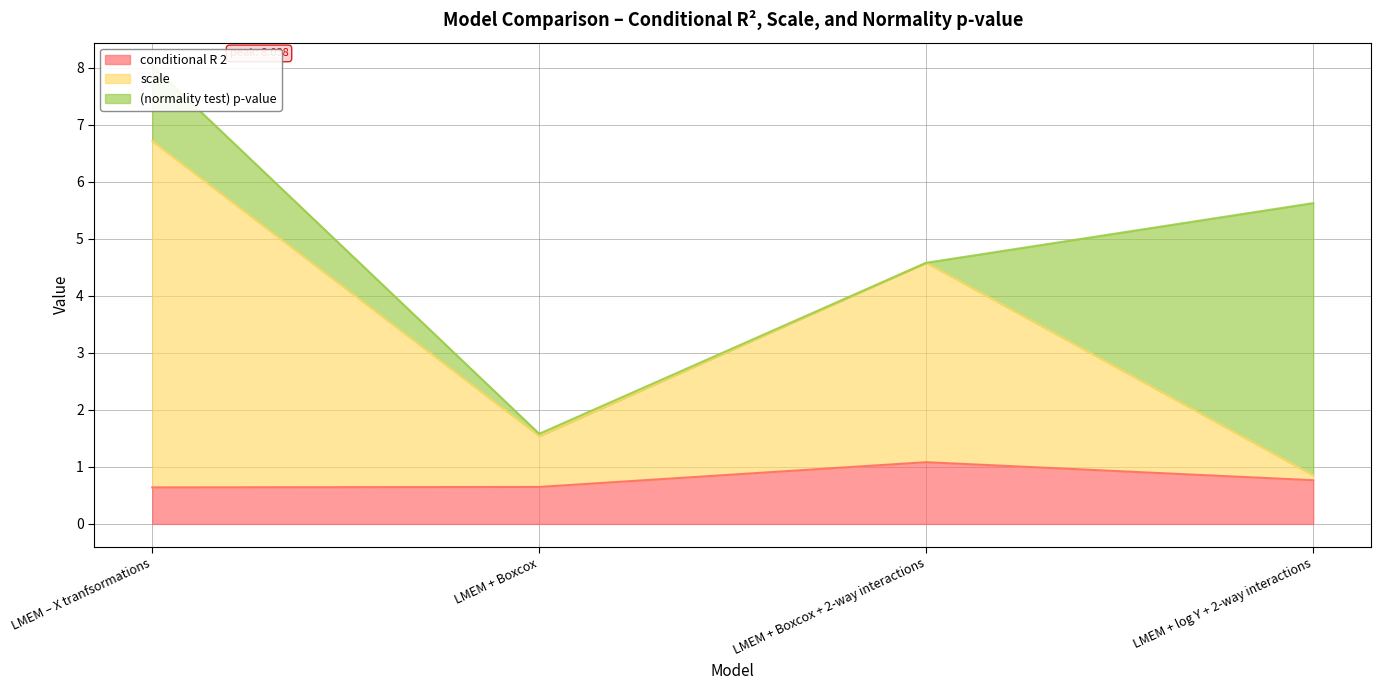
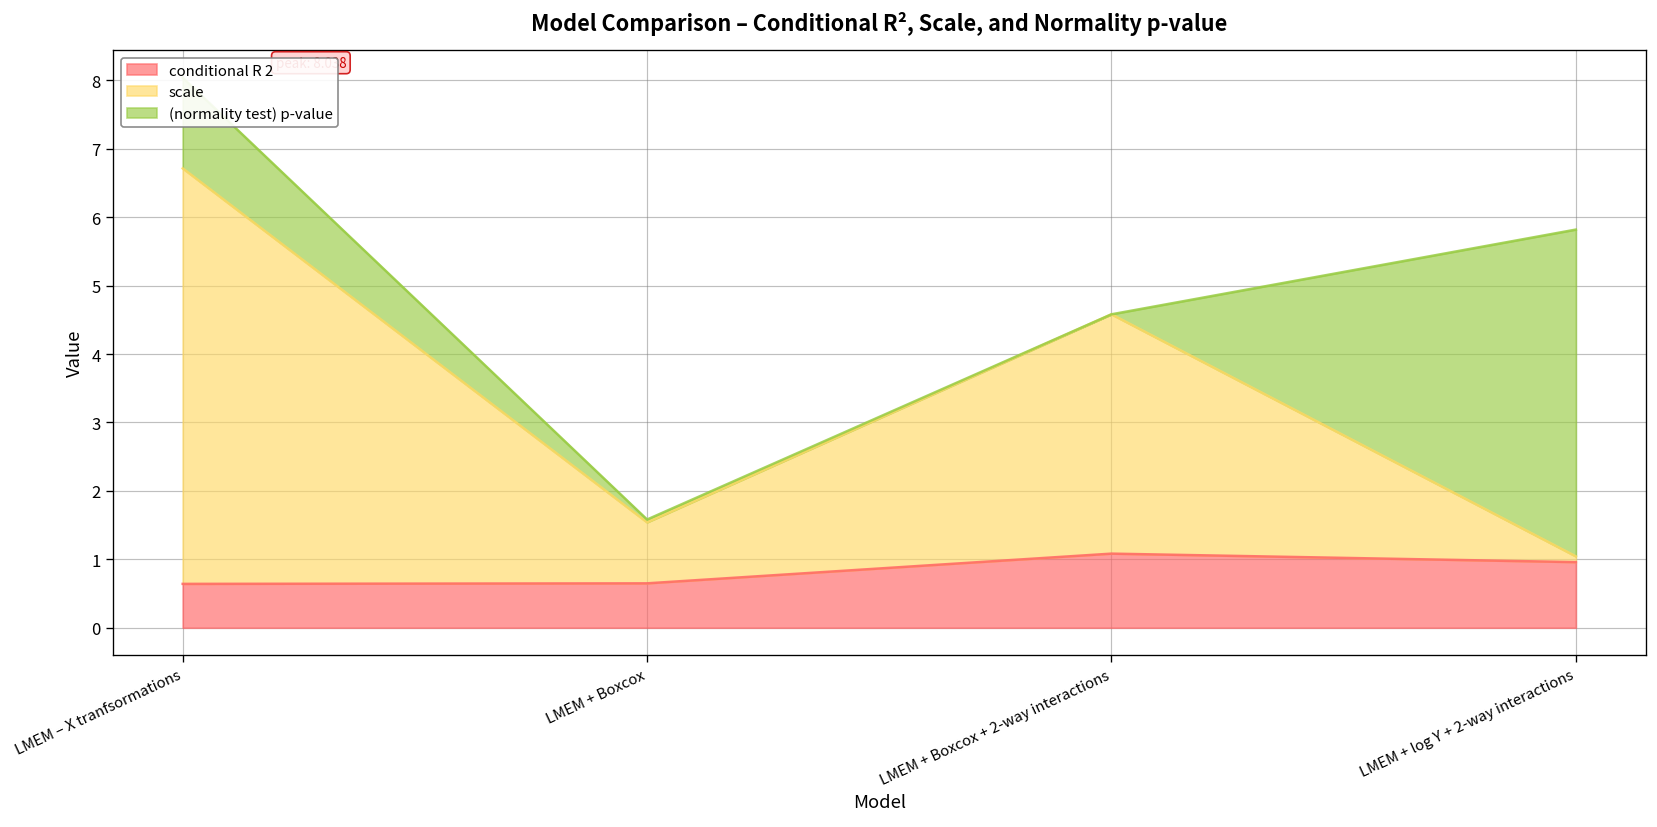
  {
    "conditional R 2": {
      "LMEM – X tranfsormations": 0.6,
      "LMEM + Boxcox": 0.6,
      "LMEM + Boxcox + 2-way interactions": 1.1,
-     "LMEM + log Y + 2-way interactions": 0.8
+     "LMEM + log Y + 2-way interactions": 1.0
    },
    "scale": {
      "LMEM – X tranfsormations": 6.1,
      "LMEM + log Y + 2-way interactions": 0.1
    },
    "(normality test) p-value": {
      "LMEM + log Y + 2-way interactions": 4.8
    }
  }
